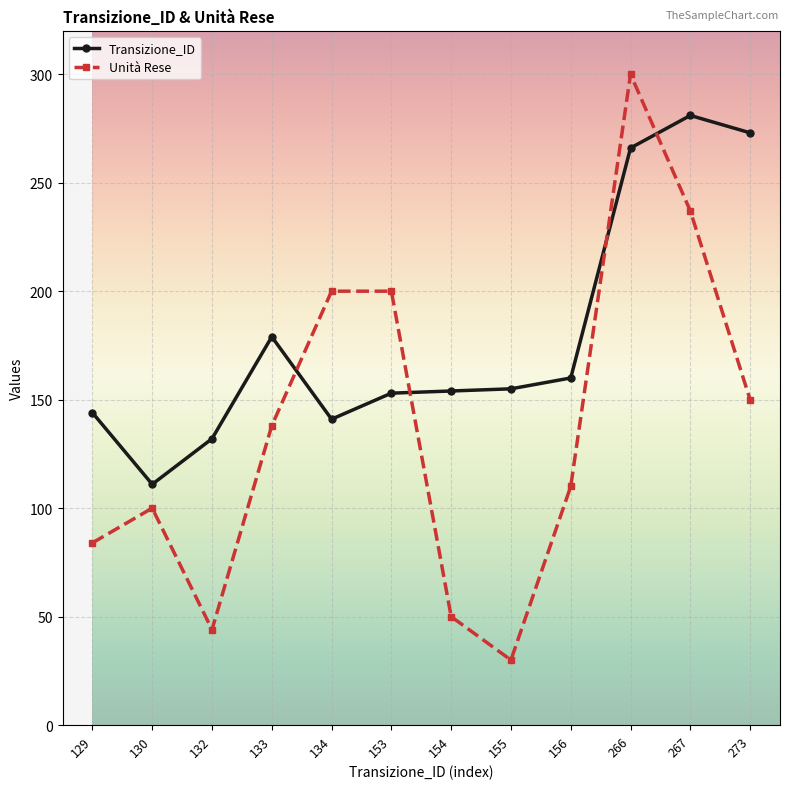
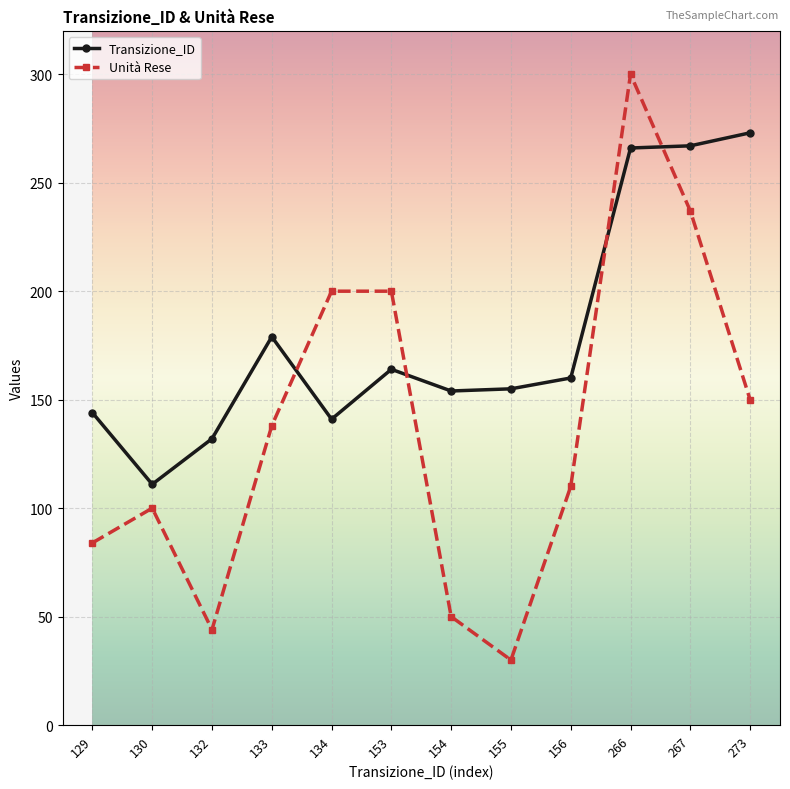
  {
    "Transizione_ID": {
      "129": 144,
      "130": 111,
      "132": 132,
      "133": 179,
      "134": 141,
-     "153": 153,
+     "153": 164,
      "154": 154,
      "155": 155,
      "156": 160,
      "266": 266,
-     "267": 281,
+     "267": 267,
      "273": 273
    },
    "Unità Rese": {
      "129": 84,
      "130": 100,
      "132": 44,
      "133": 138,
      "134": 200,
      "153": 200,
      "154": 50,
      "155": 30,
      "156": 110,
      "266": 300,
      "267": 237,
      "273": 150
    }
  }
